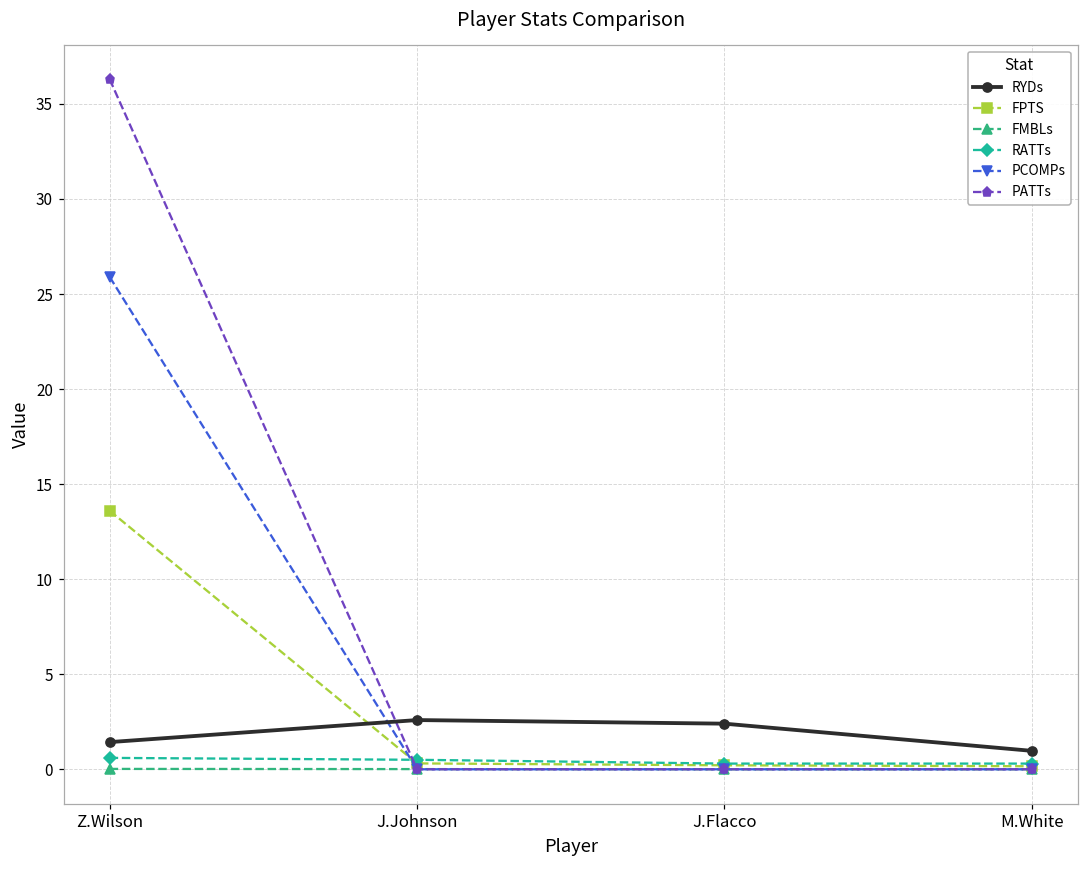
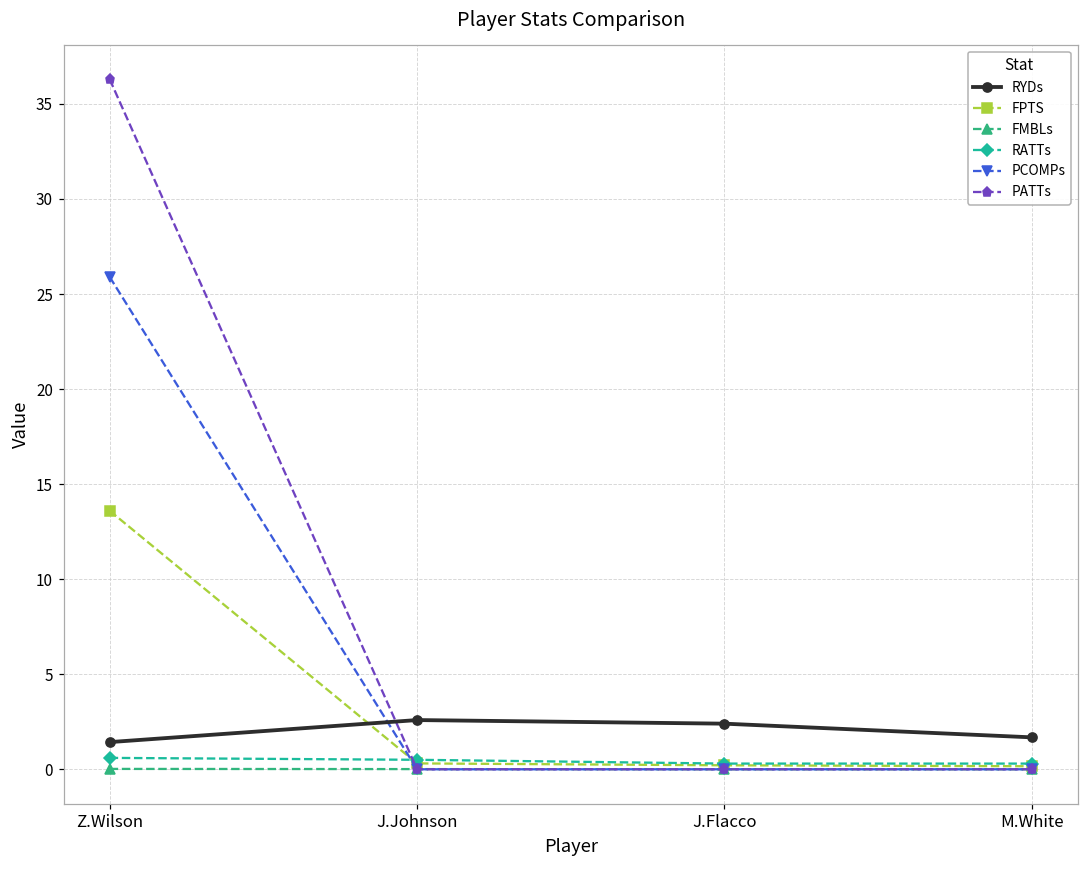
  {
    "RYDs": {
      "Z.Wilson": 1.4,
      "J.Johnson": 2.6,
      "J.Flacco": 2.4,
-     "M.White": 1.0
+     "M.White": 1.7
    },
    "FPTS": {
      "Z.Wilson": 13.6,
      "J.Johnson": 0.3
    },
    "PCOMPs": {
      "Z.Wilson": 25.9
    },
    "PATTs": {
      "Z.Wilson": 36.3
    }
  }
